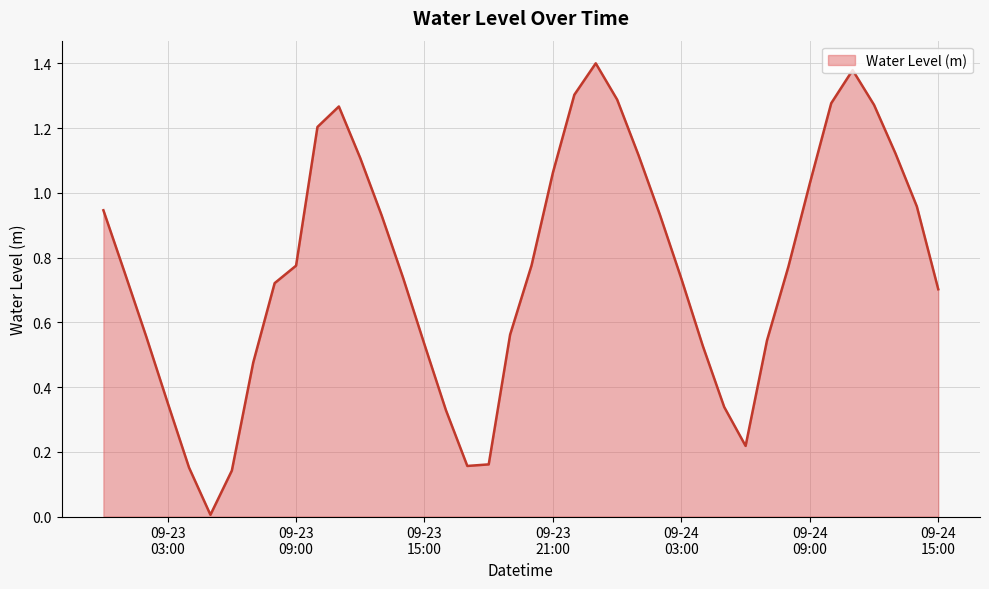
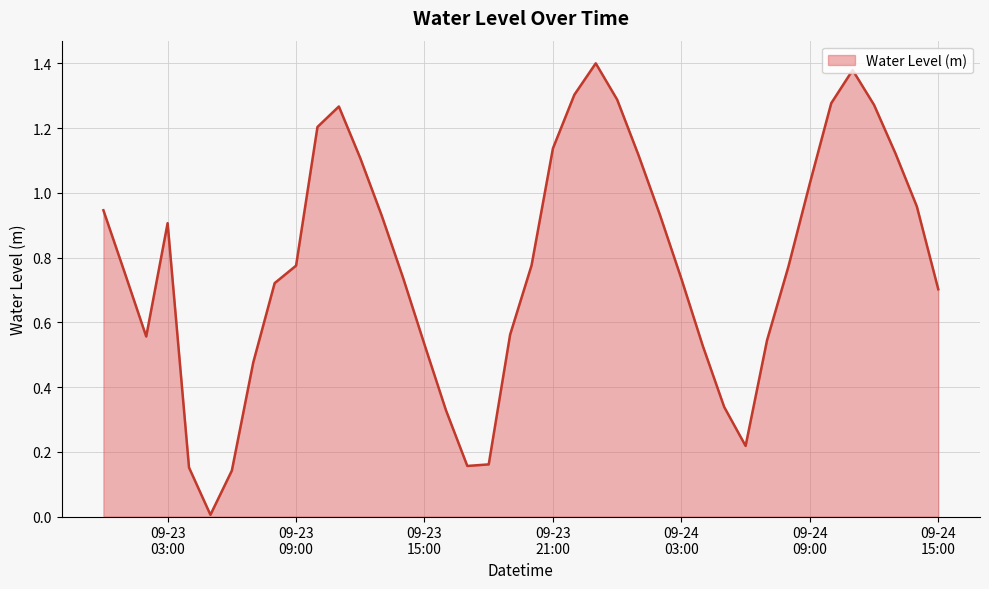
  {
-   "09-23 03:00": 0.35,
+   "09-23 03:00": 0.91,
    "09-23 09:00": 0.78,
    "09-23 15:00": 0.53,
-   "09-23 21:00": 1.06,
+   "09-23 21:00": 1.14,
    "09-24 03:00": 0.73,
    "09-24 09:00": 1.03,
    "09-24 15:00": 0.70
  }
